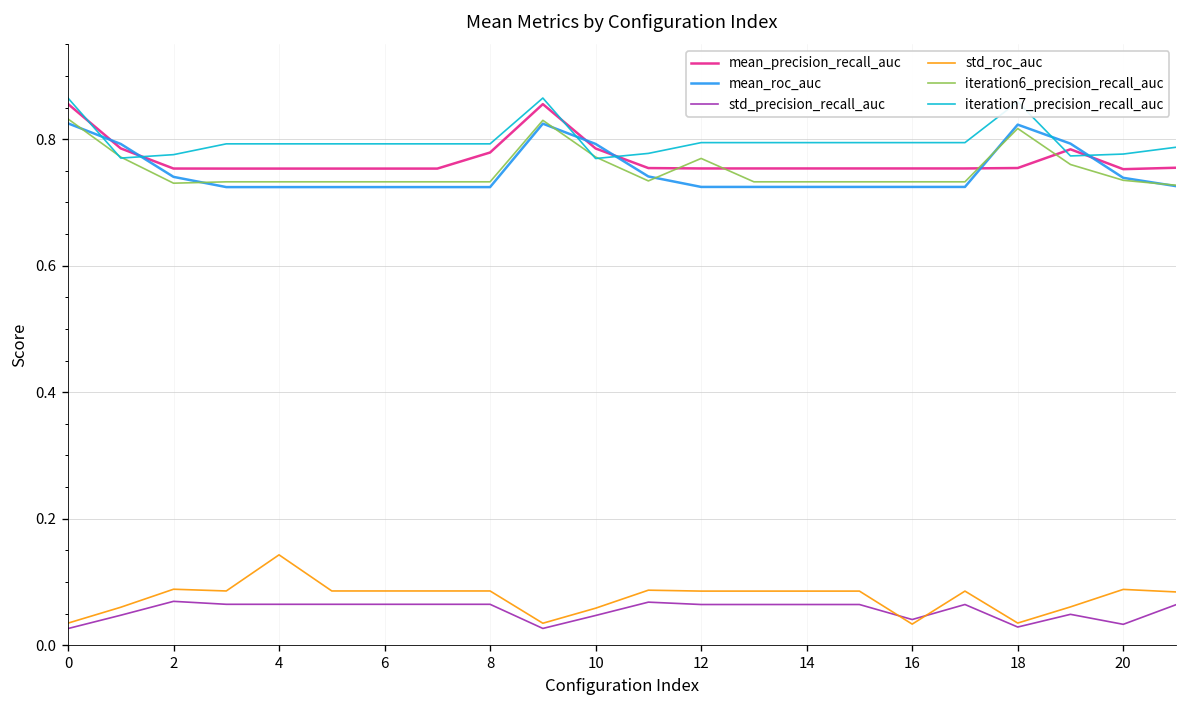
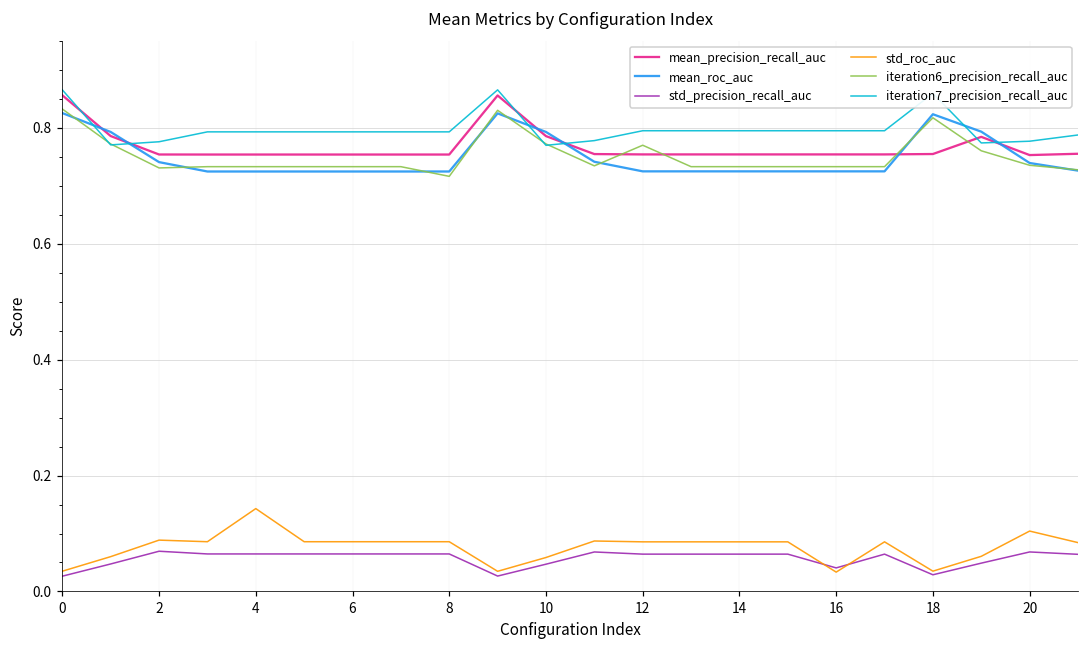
  {
    "mean_precision_recall_auc": {
      "0": 0.86,
      "2": 0.75,
      "4": 0.75,
      "6": 0.75,
-     "8": 0.78,
+     "8": 0.75,
      "10": 0.79,
      "12": 0.75,
      "14": 0.75,
      "16": 0.75,
      "18": 0.75,
      "20": 0.75
    },
    "std_precision_recall_auc": {
      "0": 0.03,
      "2": 0.07,
      "4": 0.06,
      "6": 0.06,
      "8": 0.06,
      "10": 0.05,
      "12": 0.06,
      "14": 0.06,
      "16": 0.04,
      "18": 0.03,
-     "20": 0.03
+     "20": 0.07
    },
    "std_roc_auc": {
      "0": 0.03,
      "2": 0.09,
      "4": 0.14,
      "6": 0.09,
      "8": 0.09,
      "10": 0.06,
      "12": 0.09,
      "14": 0.09,
      "16": 0.03,
      "18": 0.04,
-     "20": 0.09
+     "20": 0.10
    },
    "iteration6_precision_recall_auc": {
      "0": 0.83,
      "2": 0.73,
      "4": 0.73,
      "6": 0.73,
-     "8": 0.73,
+     "8": 0.72,
      "12": 0.77,
      "14": 0.73,
      "16": 0.73,
      "18": 0.82
    }
  }
